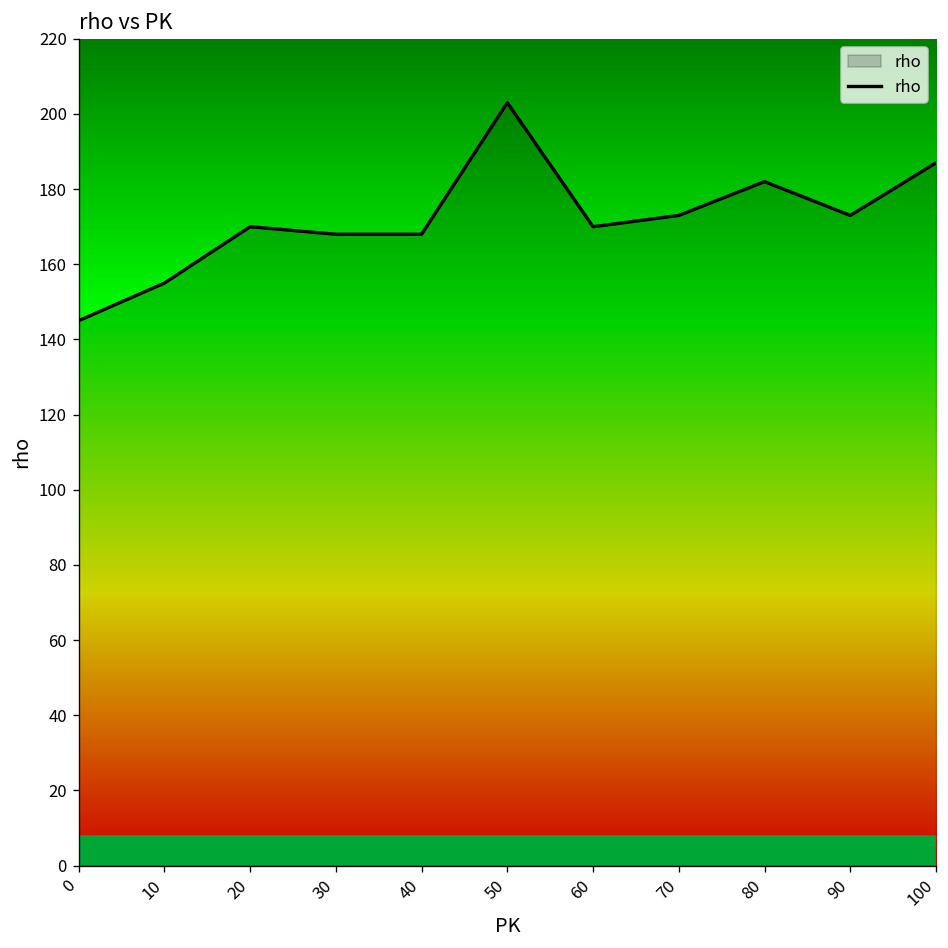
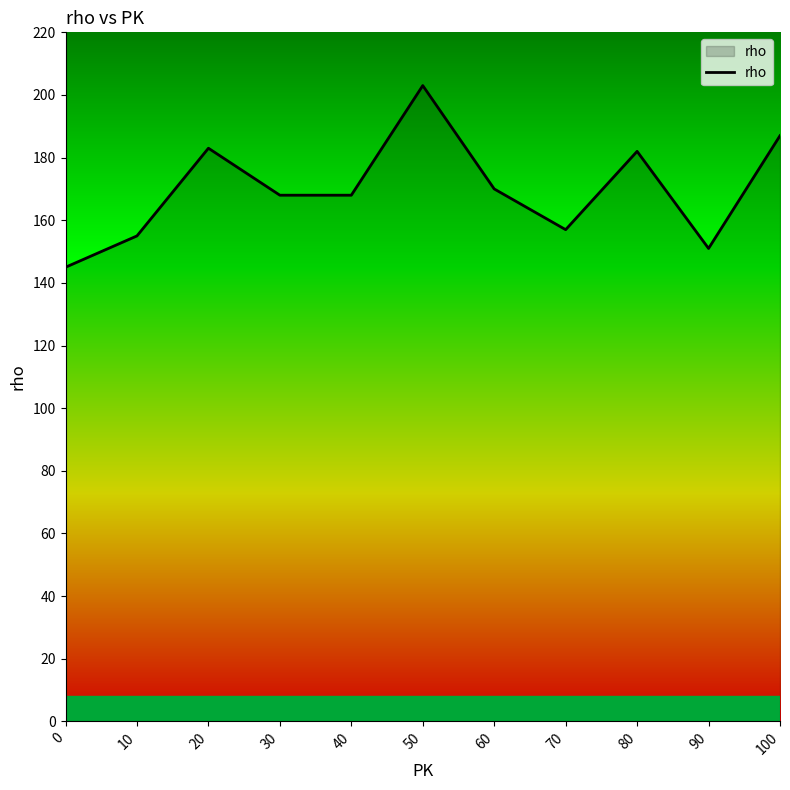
  {
    "0": 145,
    "10": 155,
-   "20": 170,
+   "20": 183,
    "30": 168,
    "40": 168,
    "50": 203,
    "60": 170,
-   "70": 173,
+   "70": 157,
    "80": 182,
-   "90": 173,
+   "90": 151,
    "100": 187
  }
